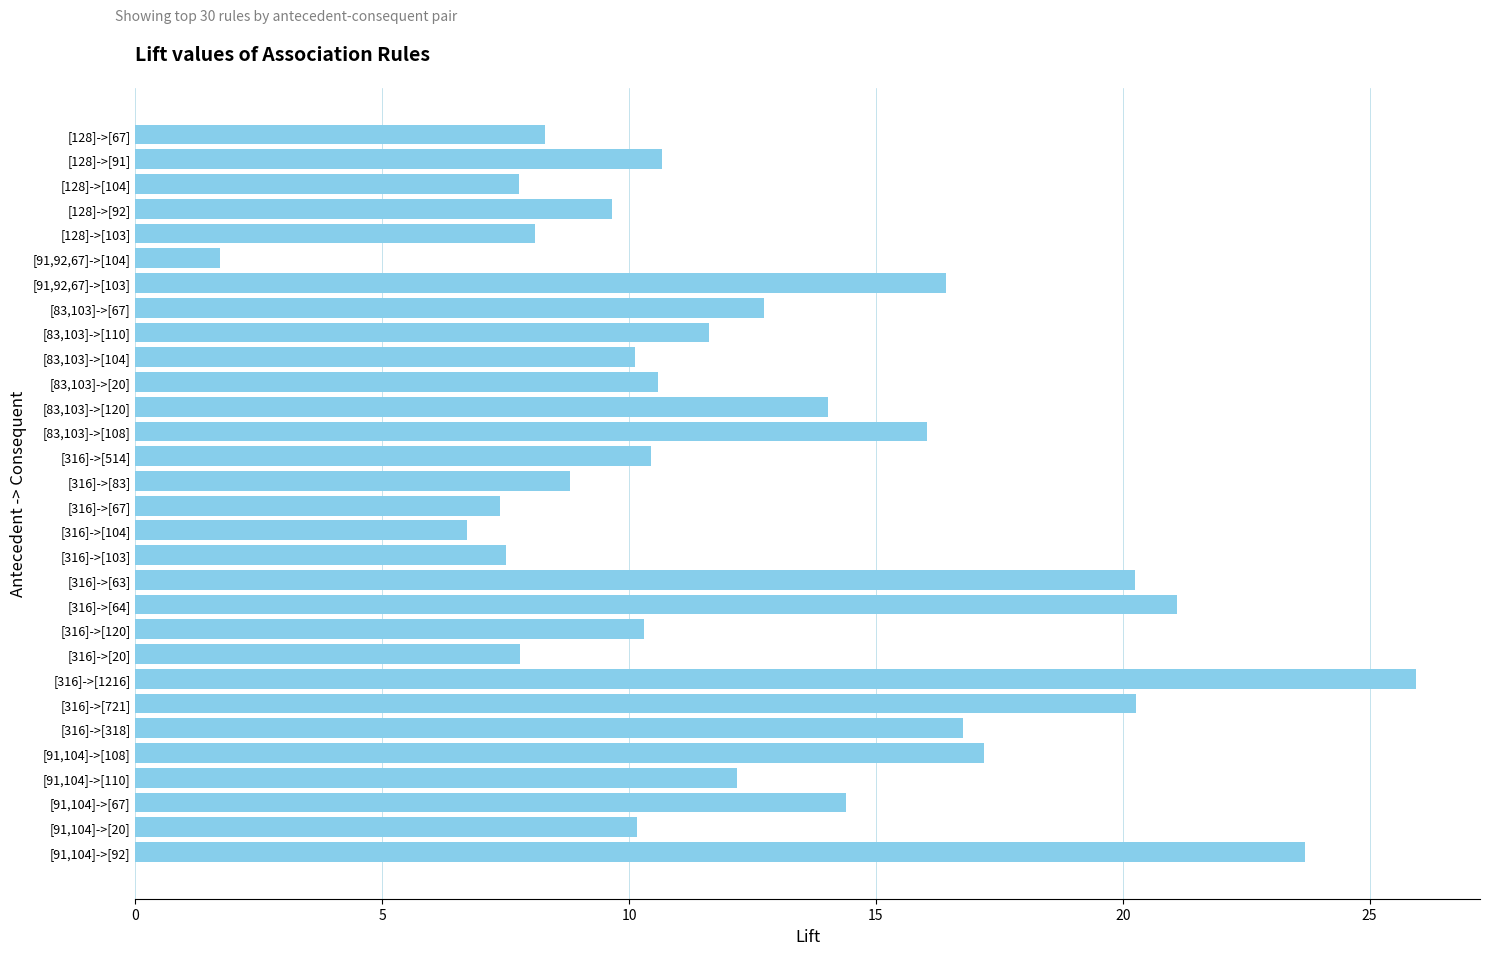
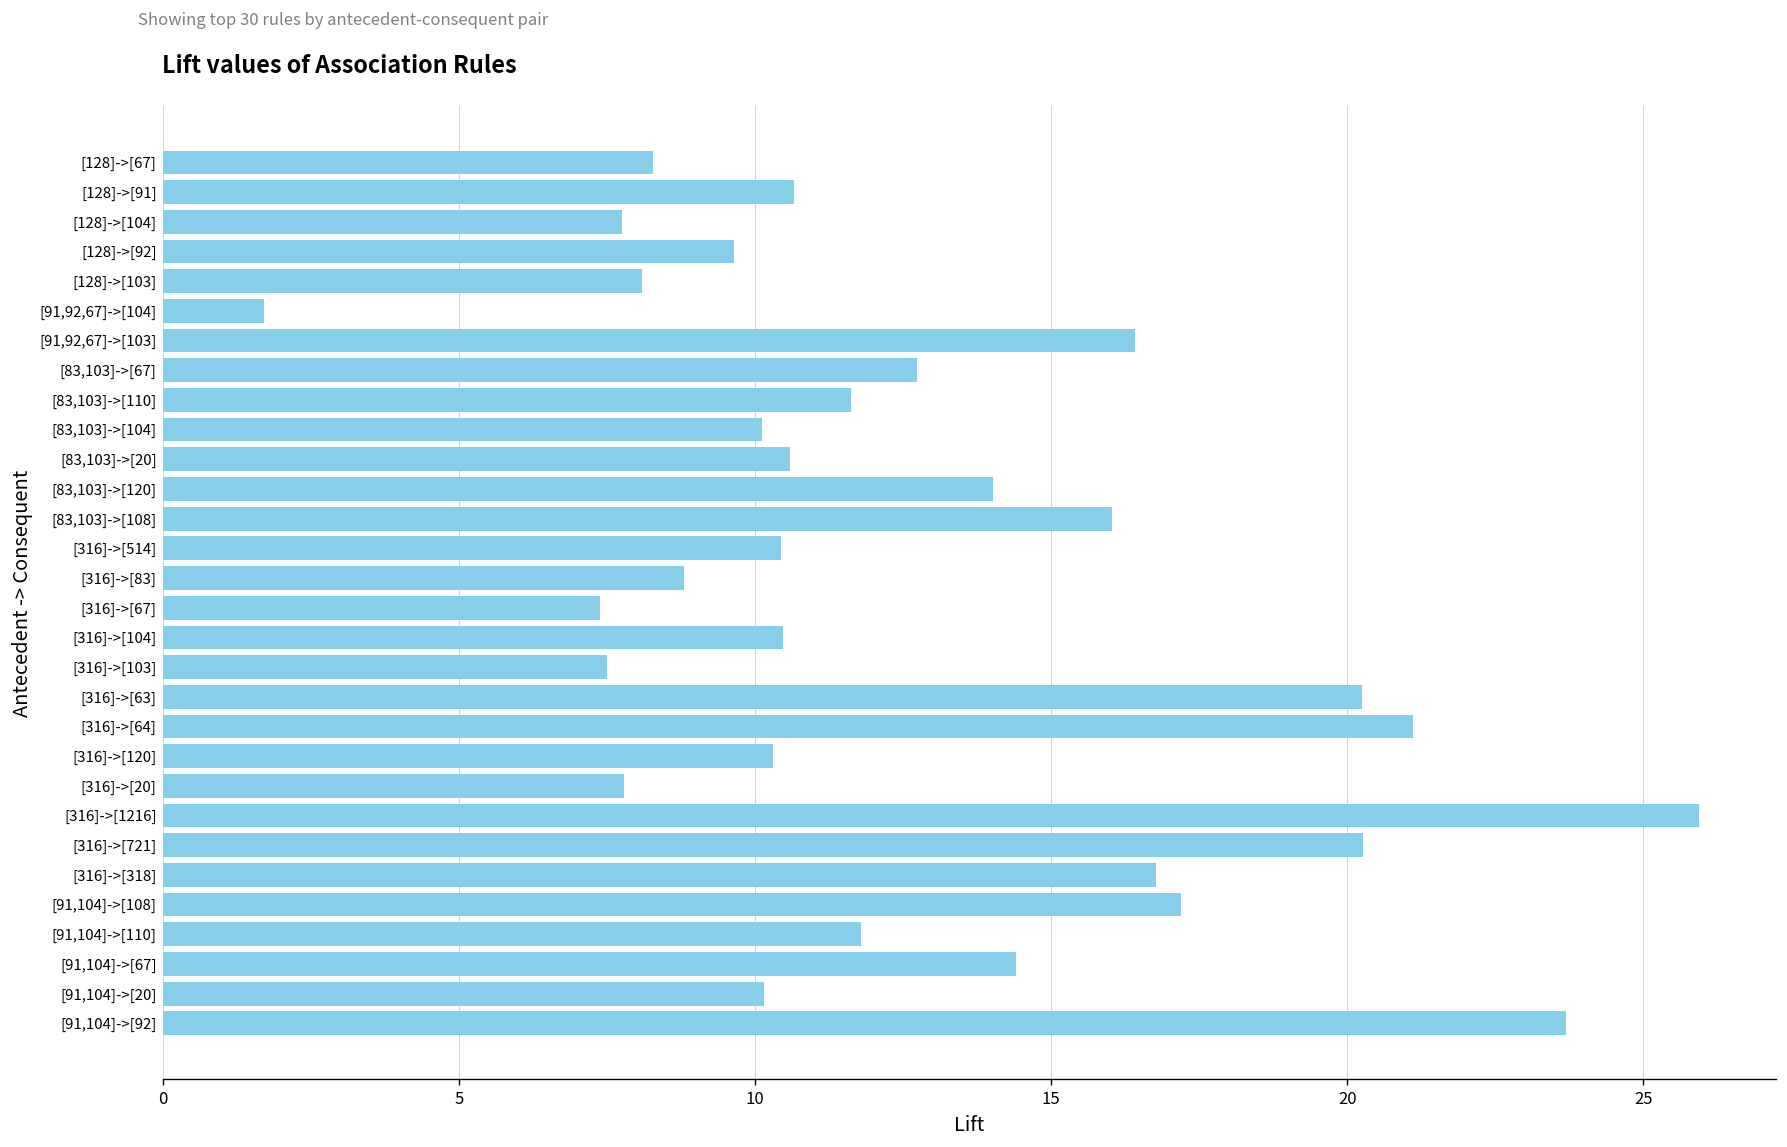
  {
    "[128]->[67]": 8.3,
    "[128]->[91]": 10.7,
    "[128]->[104]": 7.8,
    "[128]->[92]": 9.6,
    "[128]->[103]": 8.1,
    "[91,92,67]->[104]": 1.7,
    "[91,92,67]->[103]": 16.4,
    "[83,103]->[67]": 12.7,
    "[83,103]->[110]": 11.6,
    "[83,103]->[104]": 10.1,
    "[83,103]->[20]": 10.6,
    "[83,103]->[120]": 14.0,
    "[83,103]->[108]": 16.0,
    "[316]->[514]": 10.4,
    "[316]->[83]": 8.8,
    "[316]->[67]": 7.4,
-   "[316]->[104]": 6.7,
+   "[316]->[104]": 10.5,
    "[316]->[103]": 7.5,
    "[316]->[63]": 20.3,
    "[316]->[64]": 21.1,
    "[316]->[120]": 10.3,
    "[316]->[20]": 7.8,
    "[316]->[1216]": 25.9,
    "[316]->[721]": 20.3,
    "[316]->[318]": 16.8,
    "[91,104]->[108]": 17.2,
-   "[91,104]->[110]": 12.2,
+   "[91,104]->[110]": 11.8,
    "[91,104]->[67]": 14.4,
    "[91,104]->[20]": 10.2,
    "[91,104]->[92]": 23.7
  }
